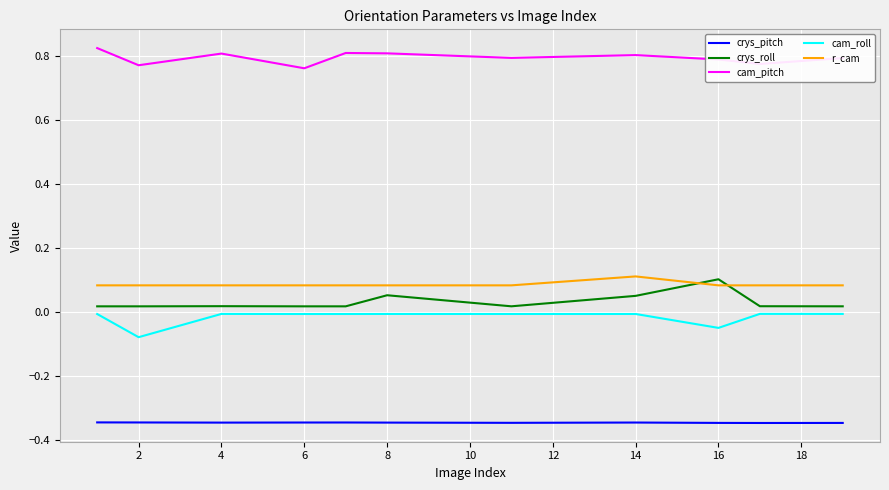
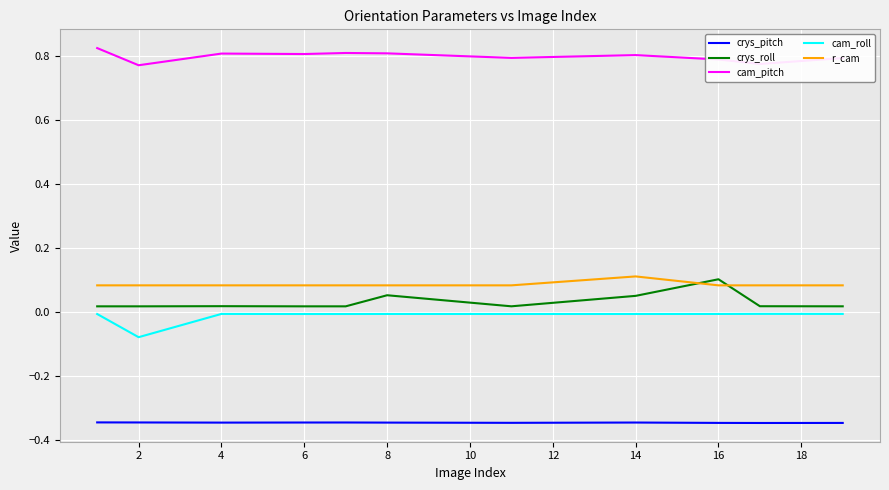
  {
    "crys_pitch": {
      "2": -0.34,
      "4": -0.34,
      "6": -0.34,
      "8": -0.34,
      "14": -0.34,
      "16": -0.35
    },
    "crys_roll": {
      "2": 0.02,
      "4": 0.02,
      "6": 0.02,
      "8": 0.05,
      "14": 0.05,
      "16": 0.10
    },
    "cam_pitch": {
      "2": 0.77,
      "4": 0.81,
-     "6": 0.76,
+     "6": 0.81,
      "8": 0.81,
      "14": 0.80
    },
    "cam_roll": {
      "2": -0.08,
      "4": -0.01,
      "6": -0.01,
      "8": -0.01,
      "14": -0.01,
-     "16": -0.05
+     "16": -0.01
    },
    "r_cam": {
      "2": 0.08,
      "4": 0.08,
      "6": 0.08,
      "8": 0.08,
      "14": 0.11,
      "16": 0.08
    }
  }
